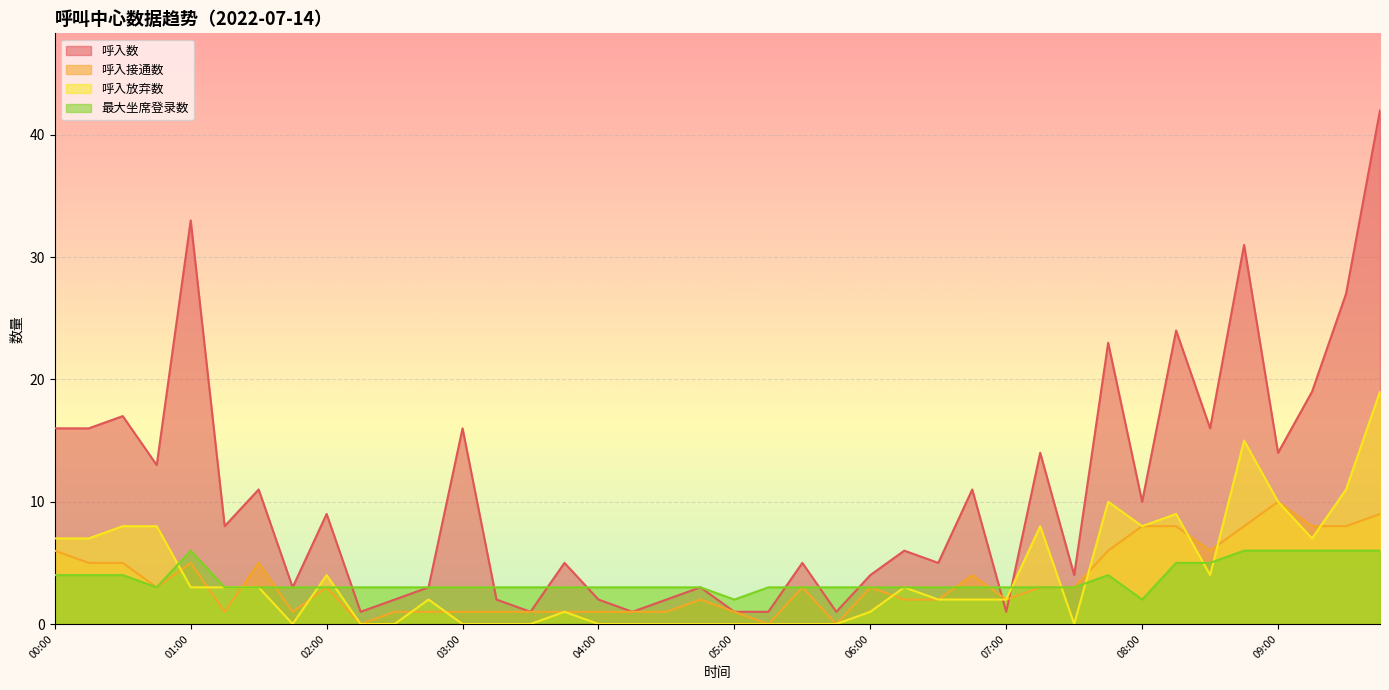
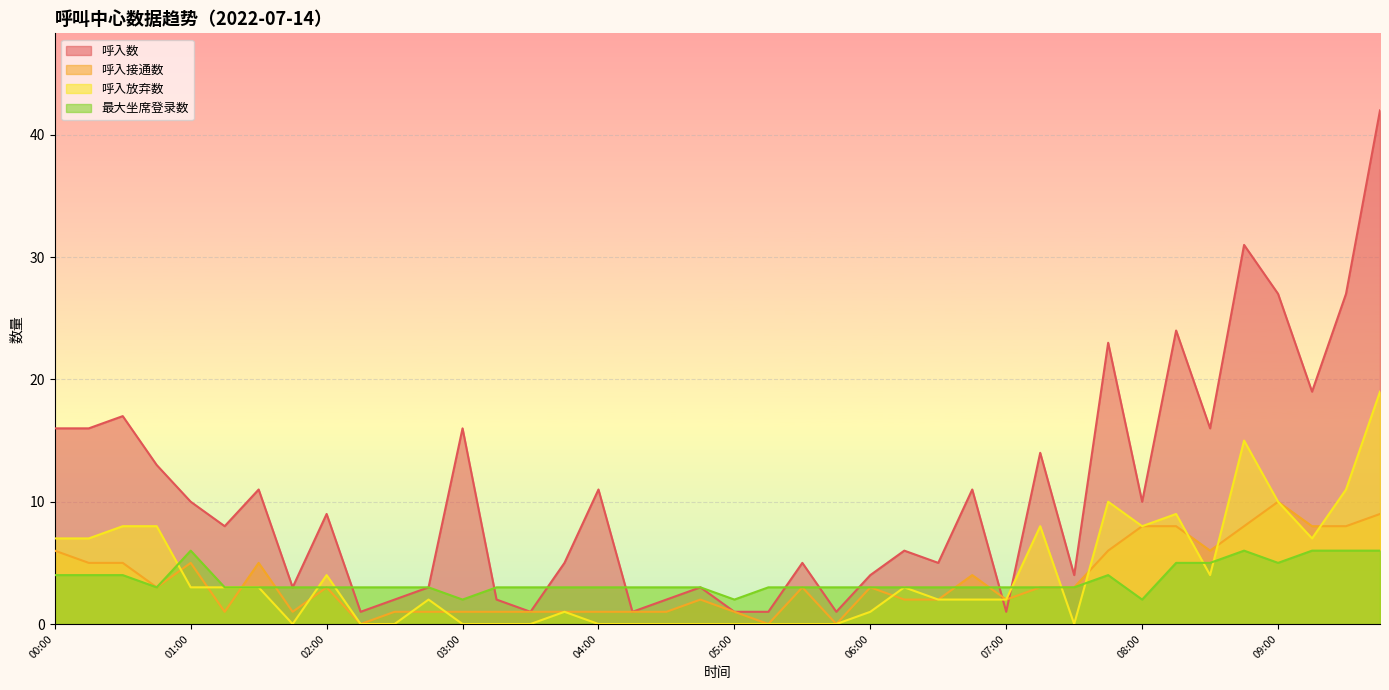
  {
    "呼入数": {
      "00:00": 16,
-     "01:00": 33,
+     "01:00": 10,
      "02:00": 9,
      "03:00": 16,
-     "04:00": 2,
+     "04:00": 11,
      "06:00": 4,
      "07:00": 1,
      "08:00": 10,
-     "09:00": 14
+     "09:00": 27
    },
    "最大坐席登录数": {
      "00:00": 4,
      "01:00": 6,
-     "03:00": 3,
+     "03:00": 2,
      "04:00": 3,
      "05:00": 2,
      "07:00": 3,
      "08:00": 2,
-     "09:00": 6
+     "09:00": 5
    }
  }
